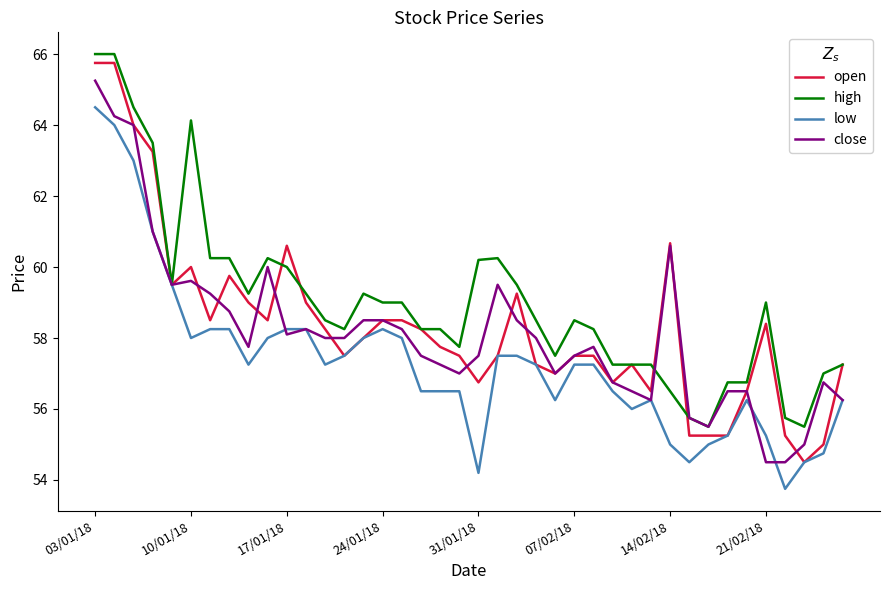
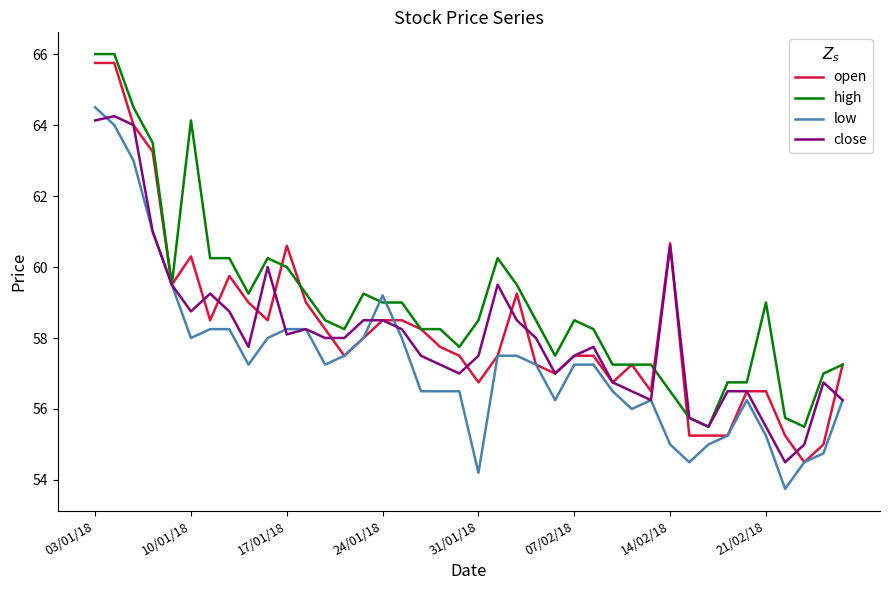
  {
    "open": {
      "03/01/18": 65.8,
-     "10/01/18": 60.0,
+     "10/01/18": 60.3,
      "17/01/18": 60.6,
      "31/01/18": 56.8,
-     "21/02/18": 58.4
+     "21/02/18": 56.5
    },
    "high": {
      "03/01/18": 66.0,
      "10/01/18": 64.1,
      "17/01/18": 60.0,
      "24/01/18": 59.0,
-     "31/01/18": 60.2,
+     "31/01/18": 58.5,
      "07/02/18": 58.5,
      "14/02/18": 56.5,
      "21/02/18": 59.0
    },
    "low": {
      "03/01/18": 64.5,
      "10/01/18": 58.0,
      "17/01/18": 58.3,
-     "24/01/18": 58.3,
+     "24/01/18": 59.2,
      "31/01/18": 54.2,
      "07/02/18": 57.3,
      "14/02/18": 55.0,
      "21/02/18": 55.3
    },
    "close": {
-     "03/01/18": 65.3,
-     "10/01/18": 59.6,
+     "03/01/18": 64.1,
+     "10/01/18": 58.8,
      "17/01/18": 58.1,
      "31/01/18": 57.5,
-     "21/02/18": 54.5
+     "21/02/18": 55.5
    }
  }
